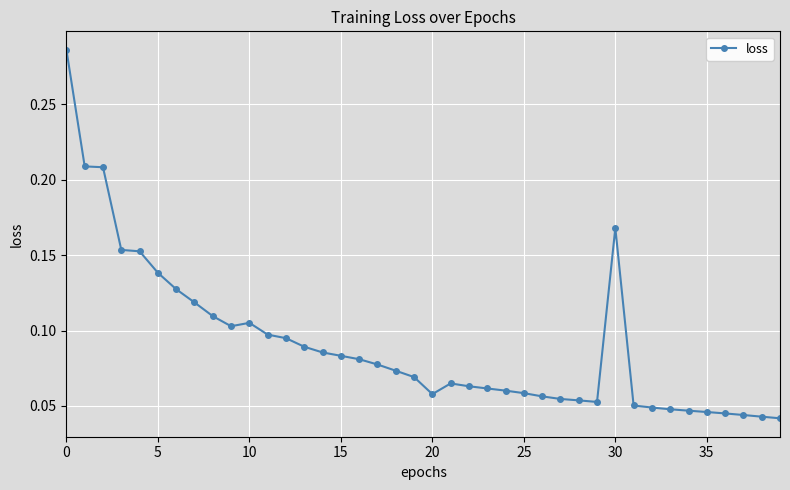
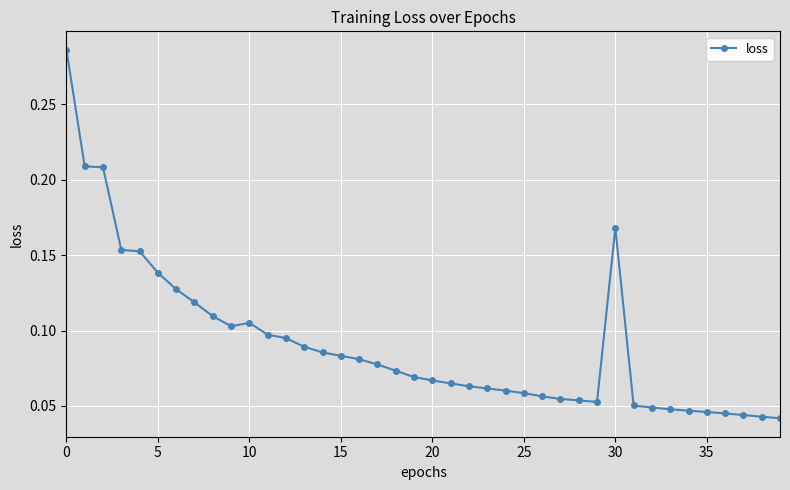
  {
    "0": 0.286,
    "5": 0.138,
    "10": 0.105,
    "15": 0.083,
-   "20": 0.058,
+   "20": 0.067,
    "25": 0.059,
    "30": 0.168,
    "35": 0.046
  }
